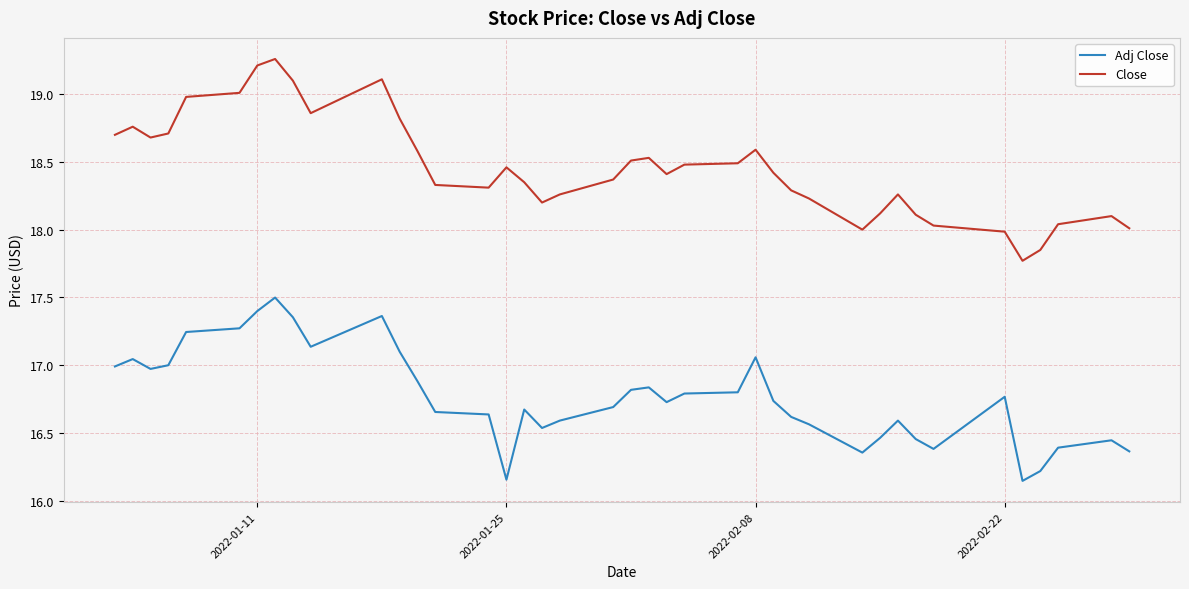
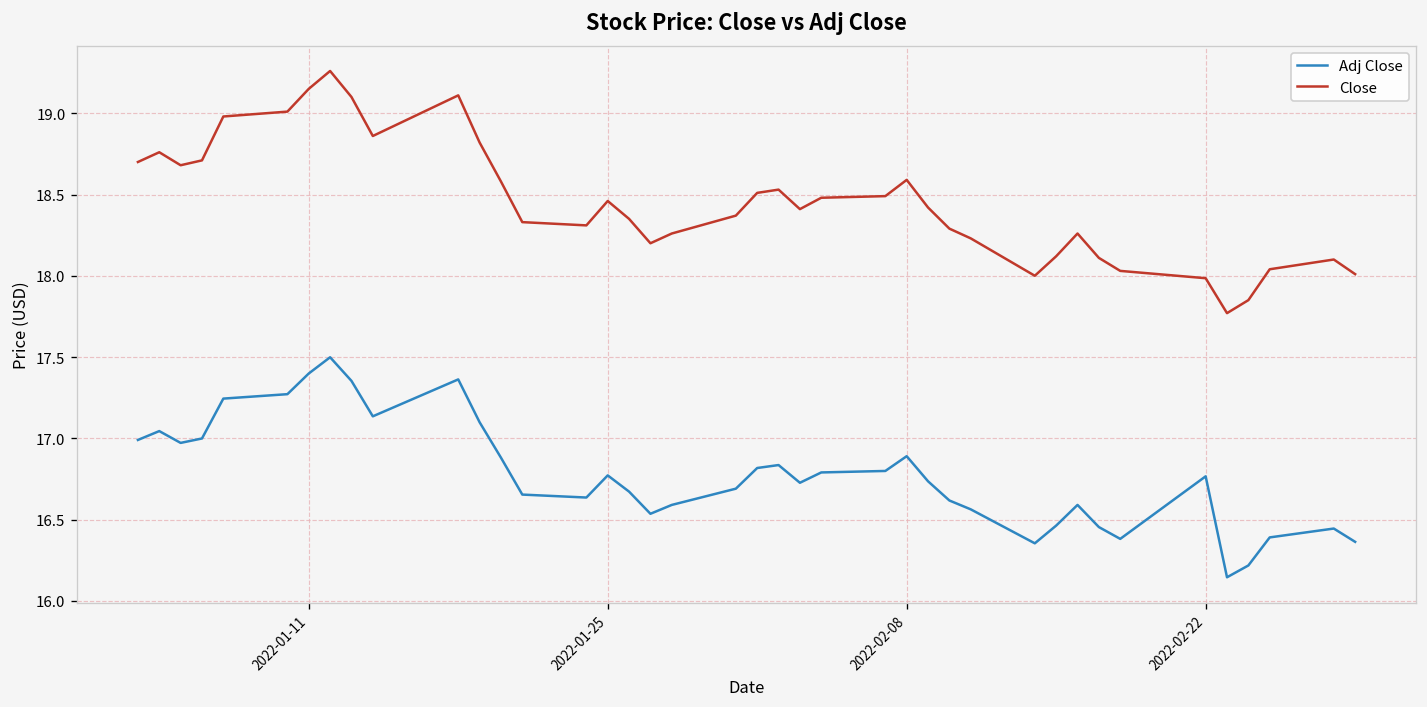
  {
    "Adj Close": {
      "2022-01-11": 17.40,
-     "2022-01-25": 16.15,
-     "2022-02-08": 17.06,
+     "2022-01-25": 16.77,
+     "2022-02-08": 16.89,
      "2022-02-22": 16.77
    },
    "Close": {
-     "2022-01-11": 19.21,
+     "2022-01-11": 19.15,
      "2022-01-25": 18.46,
      "2022-02-08": 18.59,
      "2022-02-22": 17.98
    }
  }
